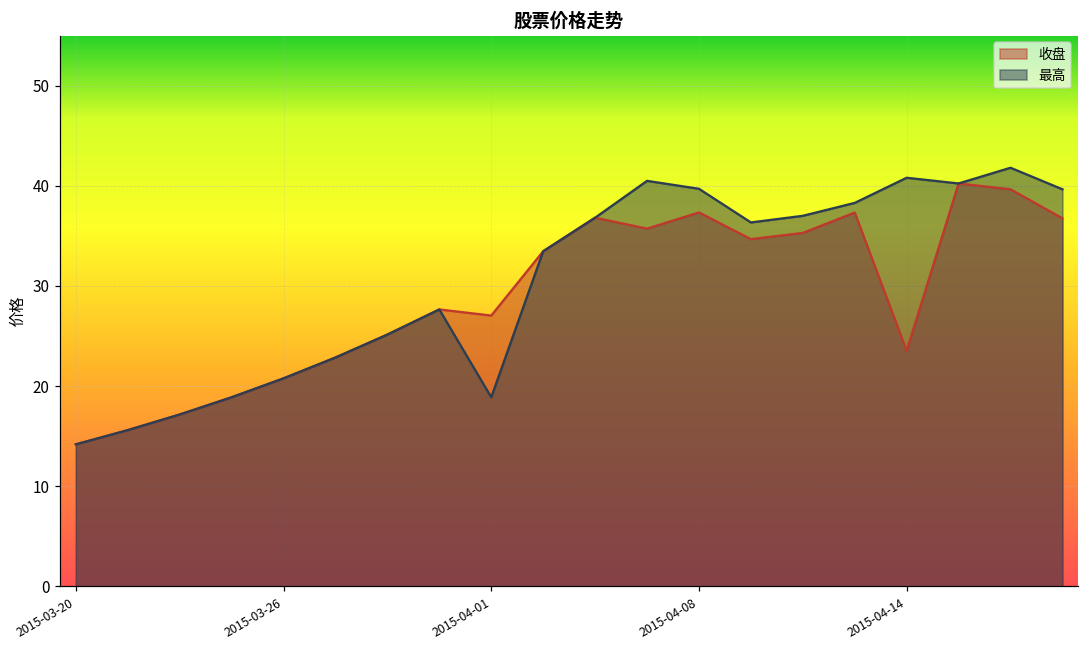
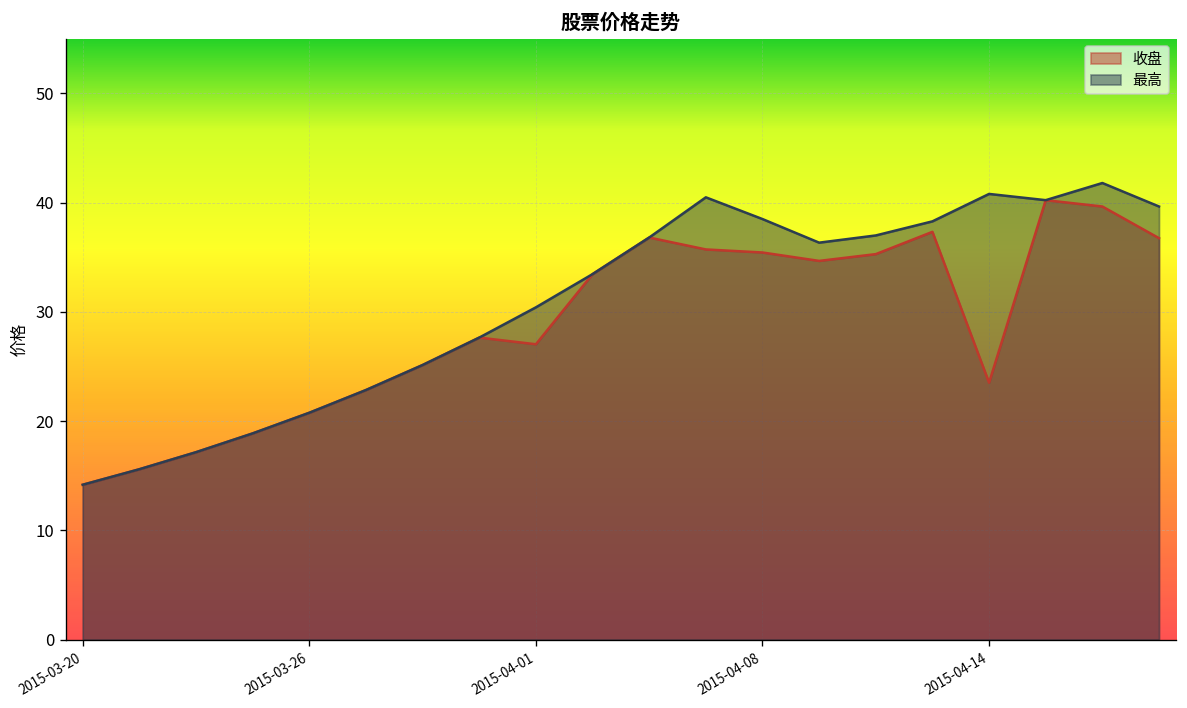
  {
    "收盘": {
      "2015-04-01": 27,
-     "2015-04-08": 37,
+     "2015-04-08": 35,
      "2015-04-14": 24
    },
    "最高": {
-     "2015-04-01": 19,
-     "2015-04-08": 40,
+     "2015-04-01": 30,
+     "2015-04-08": 39,
      "2015-04-14": 41
    }
  }
